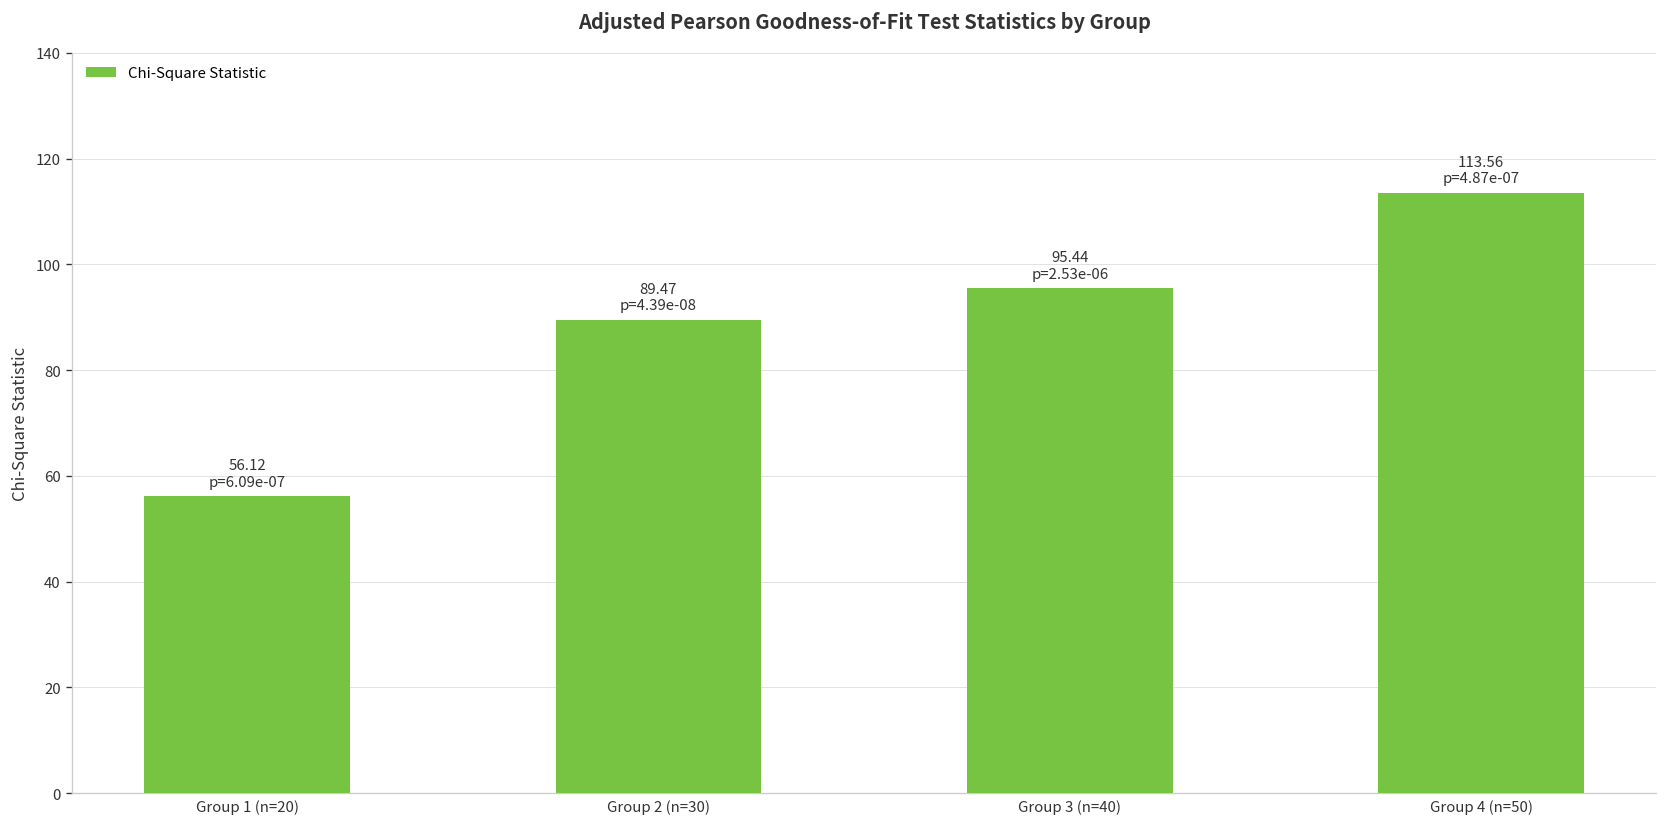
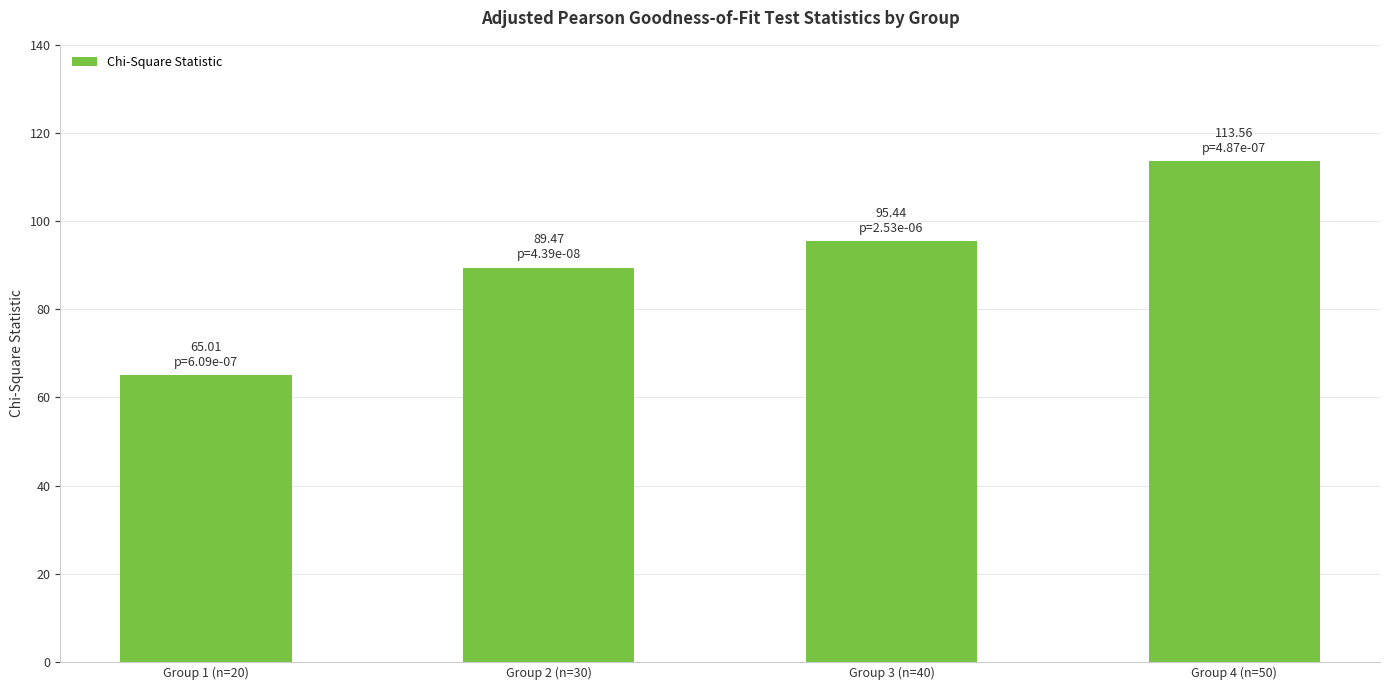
  {
-   "Group 1 (n=20)": 56.12,
+   "Group 1 (n=20)": 65.01,
    "Group 2 (n=30)": 89.47,
    "Group 3 (n=40)": 95.44,
    "Group 4 (n=50)": 113.56
  }
